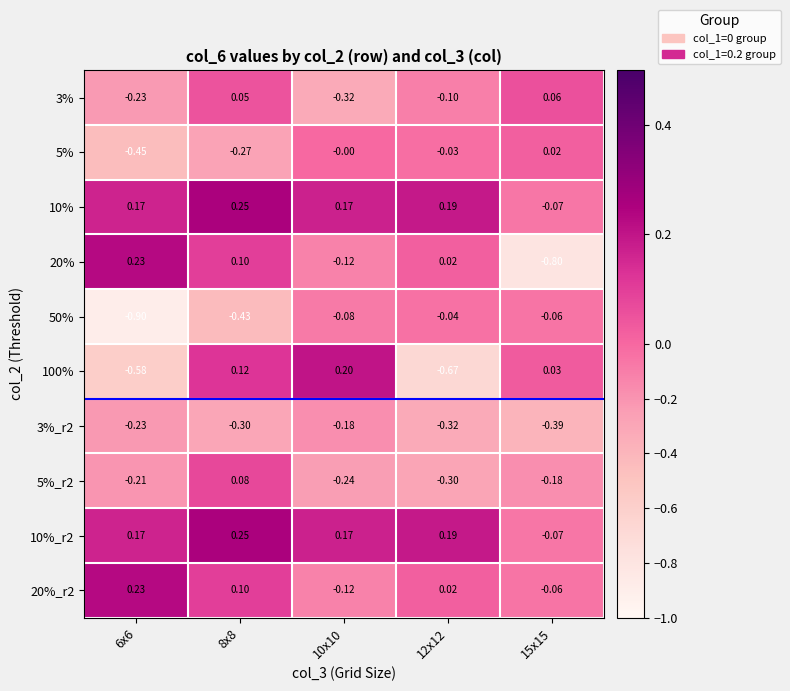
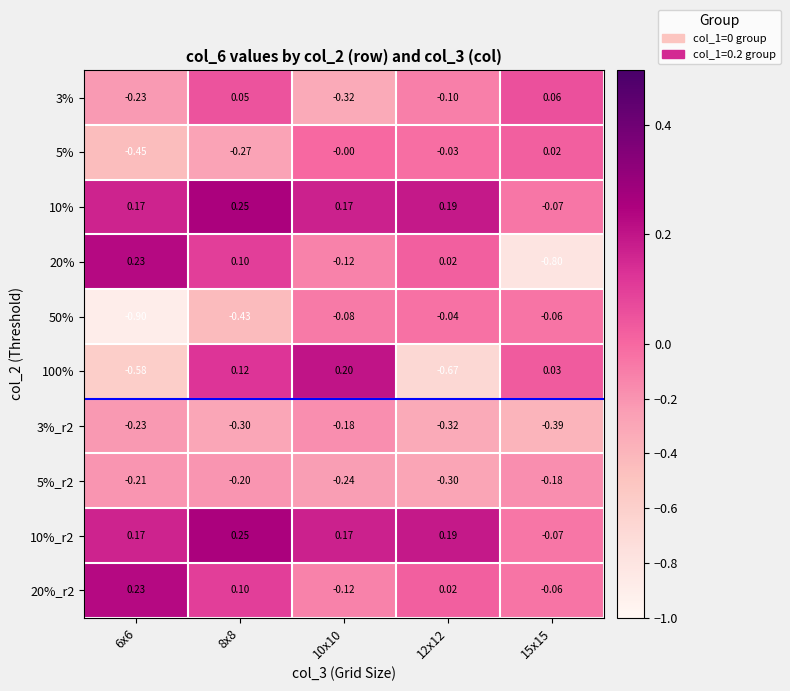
  {
    "3%": {
      "6x6": -0.23,
      "8x8": 0.05,
      "10x10": -0.32,
      "12x12": -0.10,
      "15x15": 0.06
    },
    "5%": {
      "6x6": -0.45,
      "8x8": -0.27,
      "10x10": -0.00,
      "12x12": -0.03,
      "15x15": 0.02
    },
    "10%": {
      "6x6": 0.17,
      "8x8": 0.25,
      "10x10": 0.17,
      "12x12": 0.19,
      "15x15": -0.07
    },
    "20%": {
      "6x6": 0.23,
      "8x8": 0.10,
      "10x10": -0.12,
      "12x12": 0.02
    },
    "50%": {
      "8x8": -0.43,
      "10x10": -0.08,
      "12x12": -0.04,
      "15x15": -0.06
    },
    "100%": {
      "6x6": -0.58,
      "8x8": 0.12,
      "10x10": 0.20,
      "15x15": 0.03
    },
    "3%_r2": {
      "6x6": -0.23,
      "8x8": -0.30,
      "10x10": -0.18,
      "12x12": -0.32,
      "15x15": -0.39
    },
    "5%_r2": {
      "6x6": -0.21,
-     "8x8": 0.08,
+     "8x8": -0.20,
      "10x10": -0.24,
      "12x12": -0.30,
      "15x15": -0.18
    },
    "10%_r2": {
      "6x6": 0.17,
      "8x8": 0.25,
      "10x10": 0.17,
      "12x12": 0.19,
      "15x15": -0.07
    },
    "20%_r2": {
      "6x6": 0.23,
      "8x8": 0.10,
      "10x10": -0.12,
      "12x12": 0.02,
      "15x15": -0.06
    }
  }
